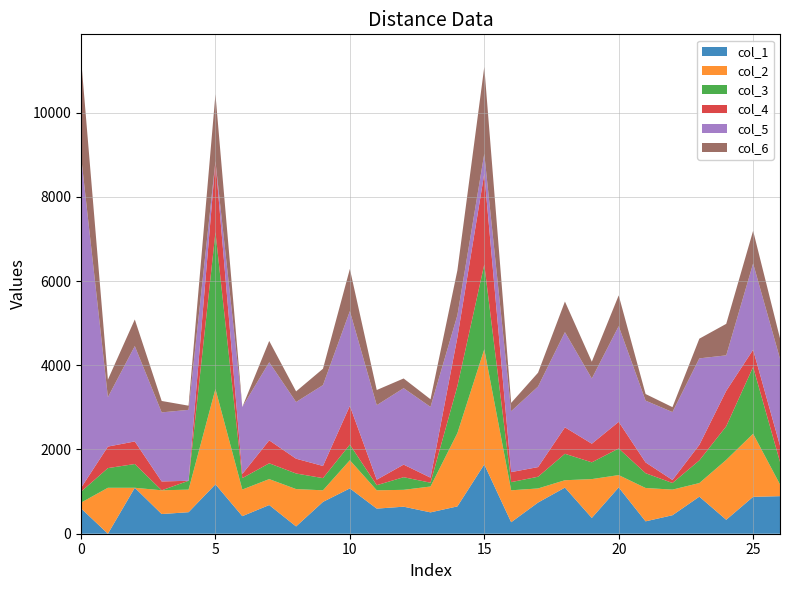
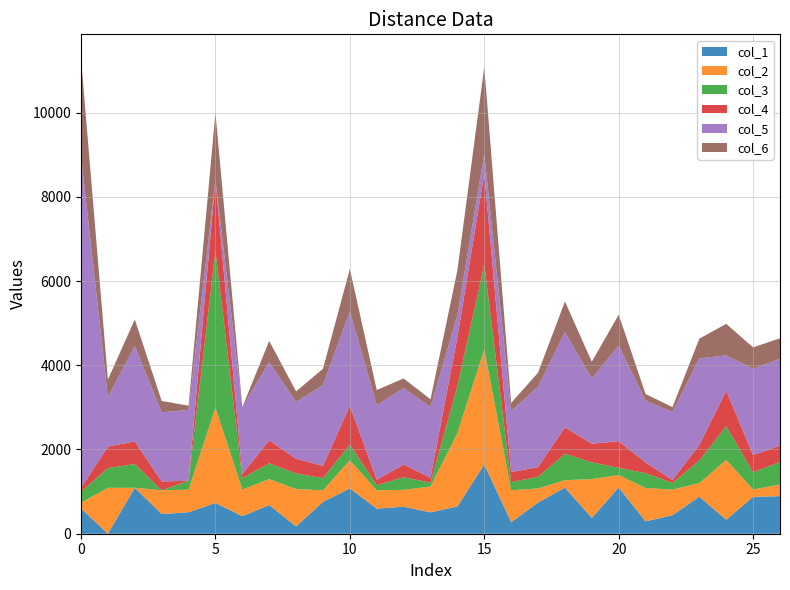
  {
    "col_1": {
      "0": 600,
-     "5": 1200,
+     "5": 700,
      "10": 1100,
      "15": 1600,
      "20": 1100,
      "25": 900
    },
    "col_2": {
      "0": 100,
      "5": 2300,
      "10": 700,
      "15": 2700,
      "20": 300,
-     "25": 1500
+     "25": 200
    },
    "col_3": {
      "0": 300,
      "5": 3700,
      "10": 400,
      "15": 2000,
-     "20": 600,
-     "25": 1600
+     "20": 200,
+     "25": 400
    },
    "col_4": {
      "0": 100,
      "10": 900,
      "15": 2200,
      "20": 600,
      "25": 400
    },
    "col_5": {
      "0": 7900,
      "10": 2200,
      "15": 500,
      "20": 2300,
      "25": 2000
    },
    "col_6": {
      "0": 2300,
      "5": 1600,
      "10": 1000,
      "15": 2100,
      "20": 700,
-     "25": 800
+     "25": 500
    }
  }
